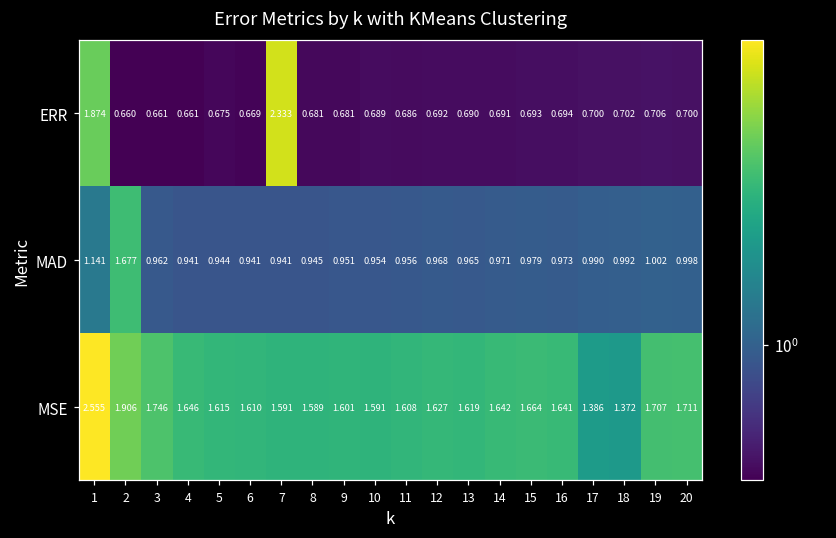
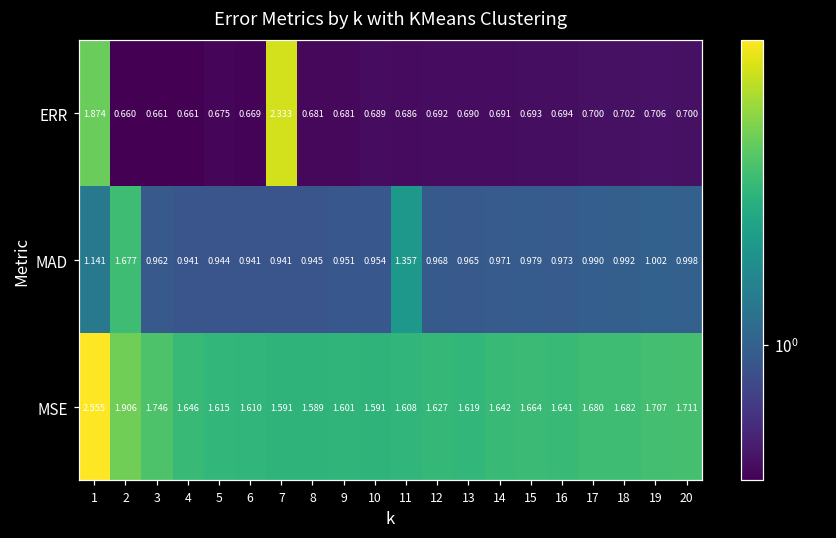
  {
    "ERR": {
      "1": 1.874,
      "2": 0.660,
      "3": 0.661,
      "4": 0.661,
      "5": 0.675,
      "6": 0.669,
      "7": 2.333,
      "8": 0.681,
      "9": 0.681,
      "10": 0.689,
      "11": 0.686,
      "12": 0.692,
      "13": 0.690,
      "14": 0.691,
      "15": 0.693,
      "16": 0.694,
      "17": 0.700,
      "18": 0.702,
      "19": 0.706,
      "20": 0.700
    },
    "MAD": {
      "1": 1.141,
      "2": 1.677,
      "3": 0.962,
      "4": 0.941,
      "5": 0.944,
      "6": 0.941,
      "7": 0.941,
      "8": 0.945,
      "9": 0.951,
      "10": 0.954,
-     "11": 0.956,
+     "11": 1.357,
      "12": 0.968,
      "13": 0.965,
      "14": 0.971,
      "15": 0.979,
      "16": 0.973,
      "17": 0.990,
      "18": 0.992,
      "19": 1.002,
      "20": 0.998
    },
    "MSE": {
      "1": 2.555,
      "2": 1.906,
      "3": 1.746,
      "4": 1.646,
      "5": 1.615,
      "6": 1.610,
      "7": 1.591,
      "8": 1.589,
      "9": 1.601,
      "10": 1.591,
      "11": 1.608,
      "12": 1.627,
      "13": 1.619,
      "14": 1.642,
      "15": 1.664,
      "16": 1.641,
-     "17": 1.386,
-     "18": 1.372,
+     "17": 1.680,
+     "18": 1.682,
      "19": 1.707,
      "20": 1.711
    }
  }
